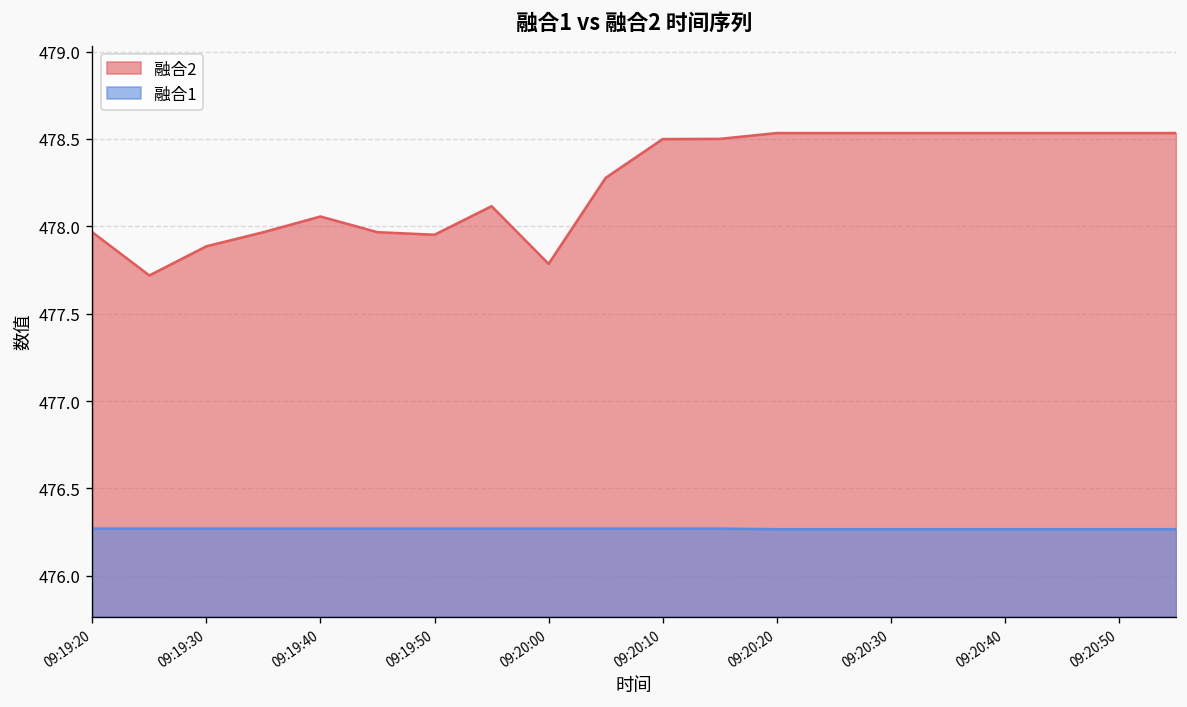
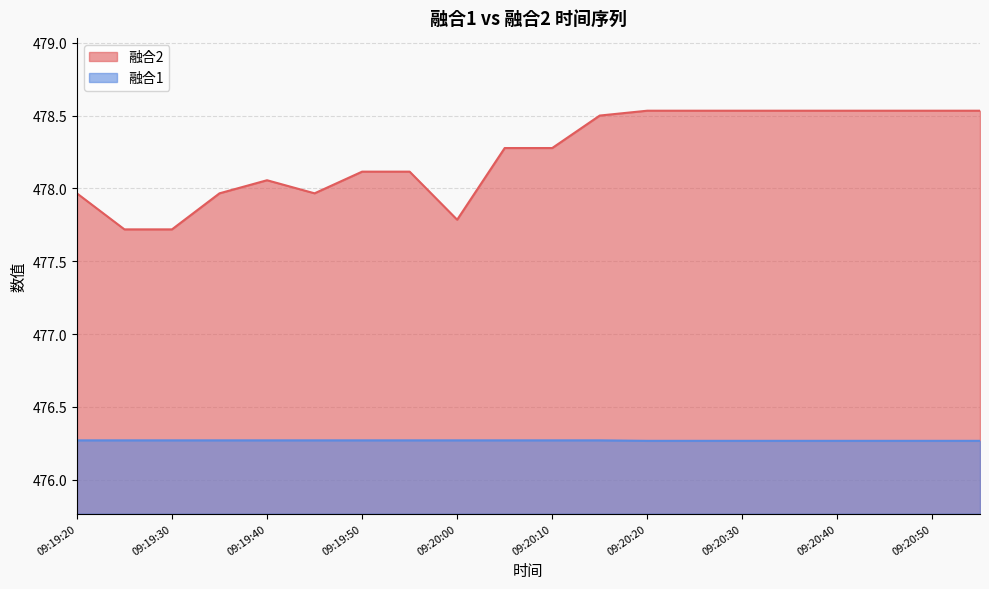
  {
    "融合2": {
      "09:19:20": 477.97,
-     "09:19:30": 477.89,
+     "09:19:30": 477.72,
      "09:19:40": 478.06,
-     "09:19:50": 477.95,
+     "09:19:50": 478.12,
      "09:20:00": 477.79,
-     "09:20:10": 478.50,
+     "09:20:10": 478.28,
      "09:20:20": 478.53,
      "09:20:30": 478.53,
      "09:20:40": 478.53,
      "09:20:50": 478.53
    },
    "融合1": {
      "09:19:20": 476.27,
      "09:19:30": 476.27,
      "09:19:40": 476.27,
      "09:19:50": 476.27,
      "09:20:00": 476.27,
      "09:20:10": 476.27,
      "09:20:20": 476.27,
      "09:20:30": 476.27,
      "09:20:40": 476.27,
      "09:20:50": 476.27
    }
  }
